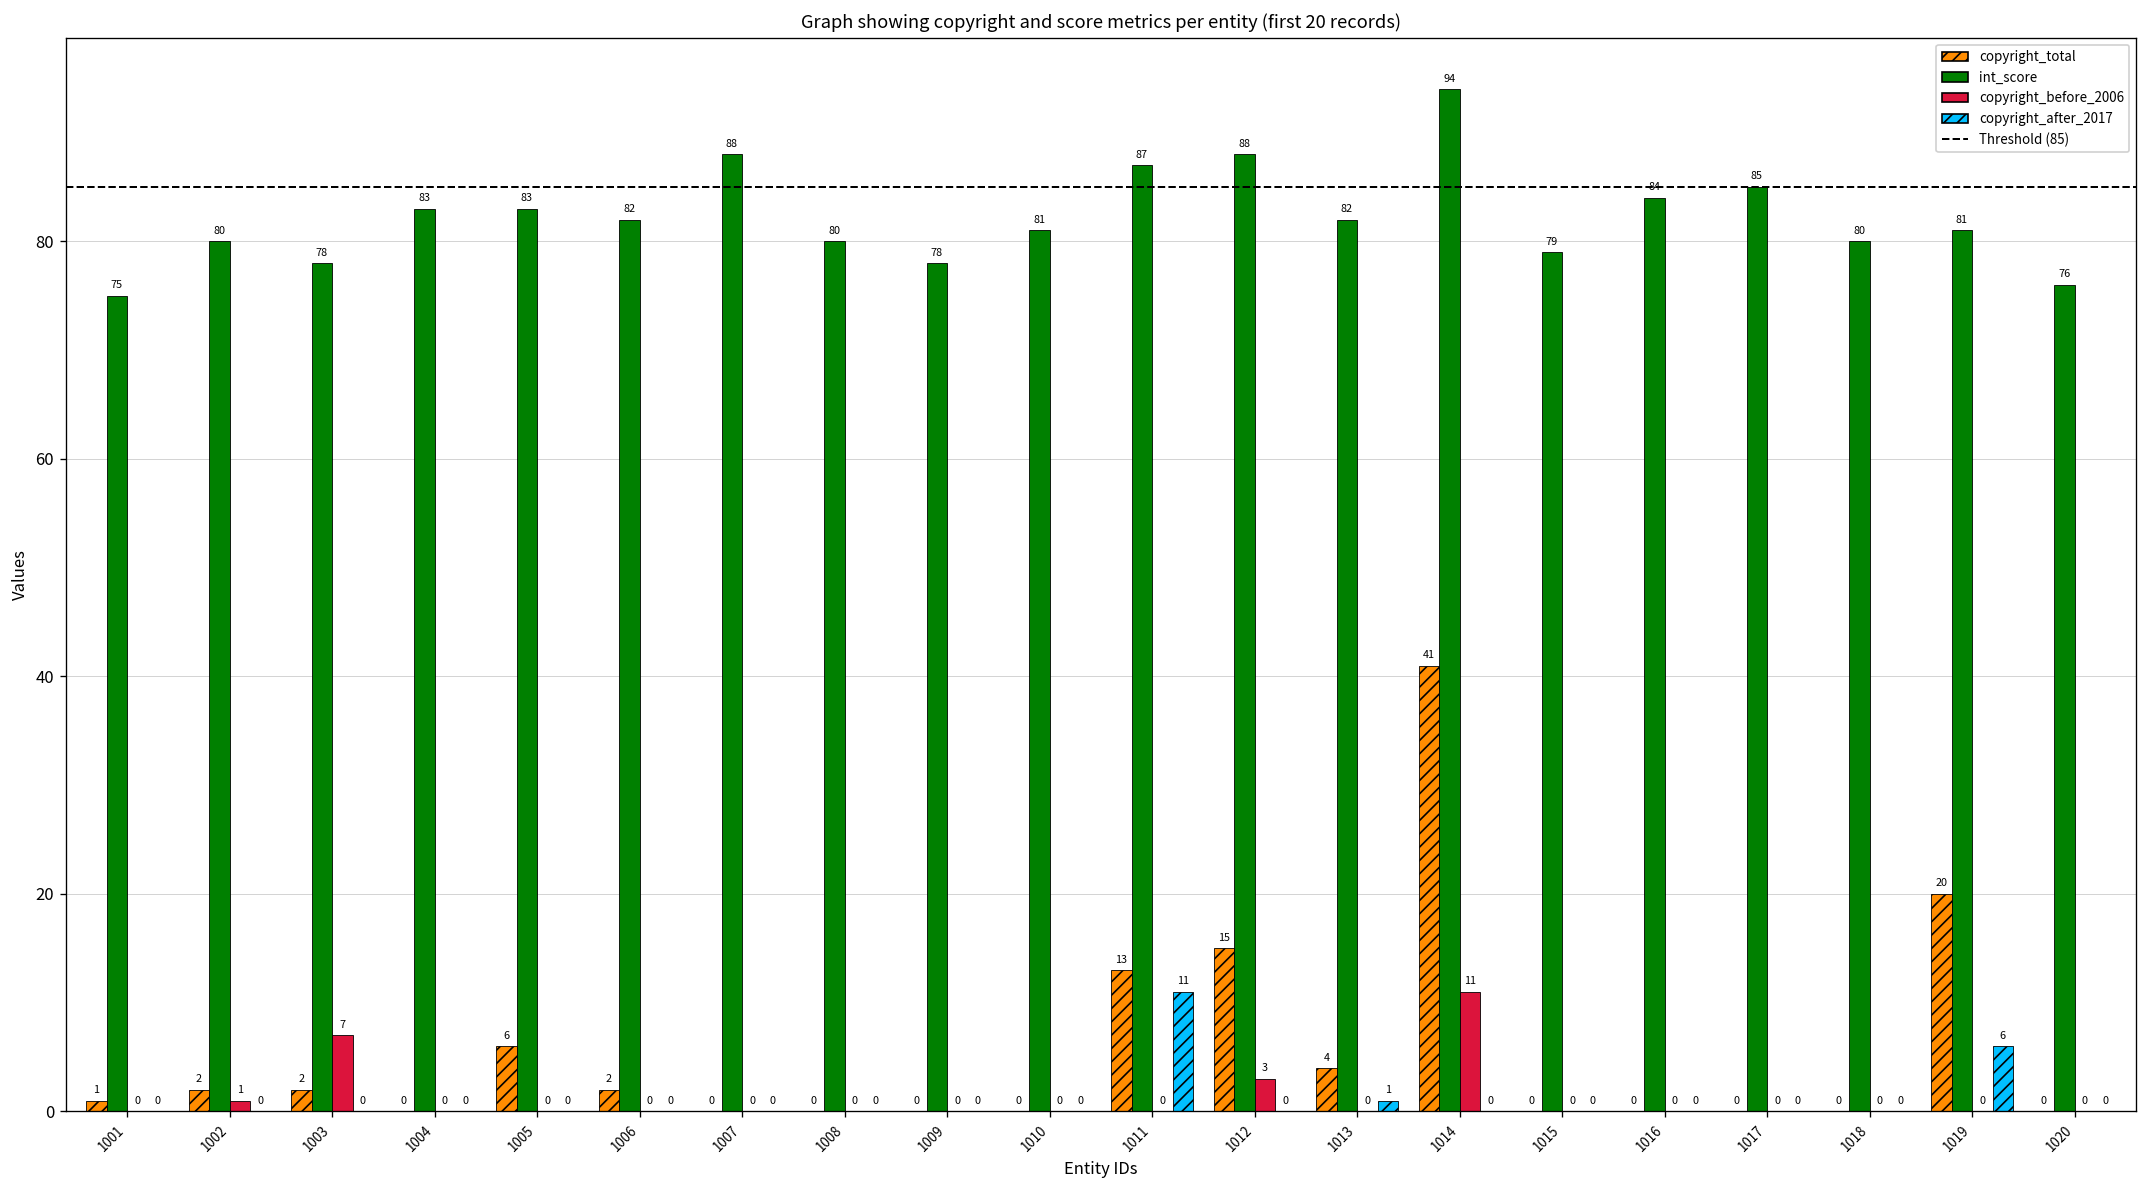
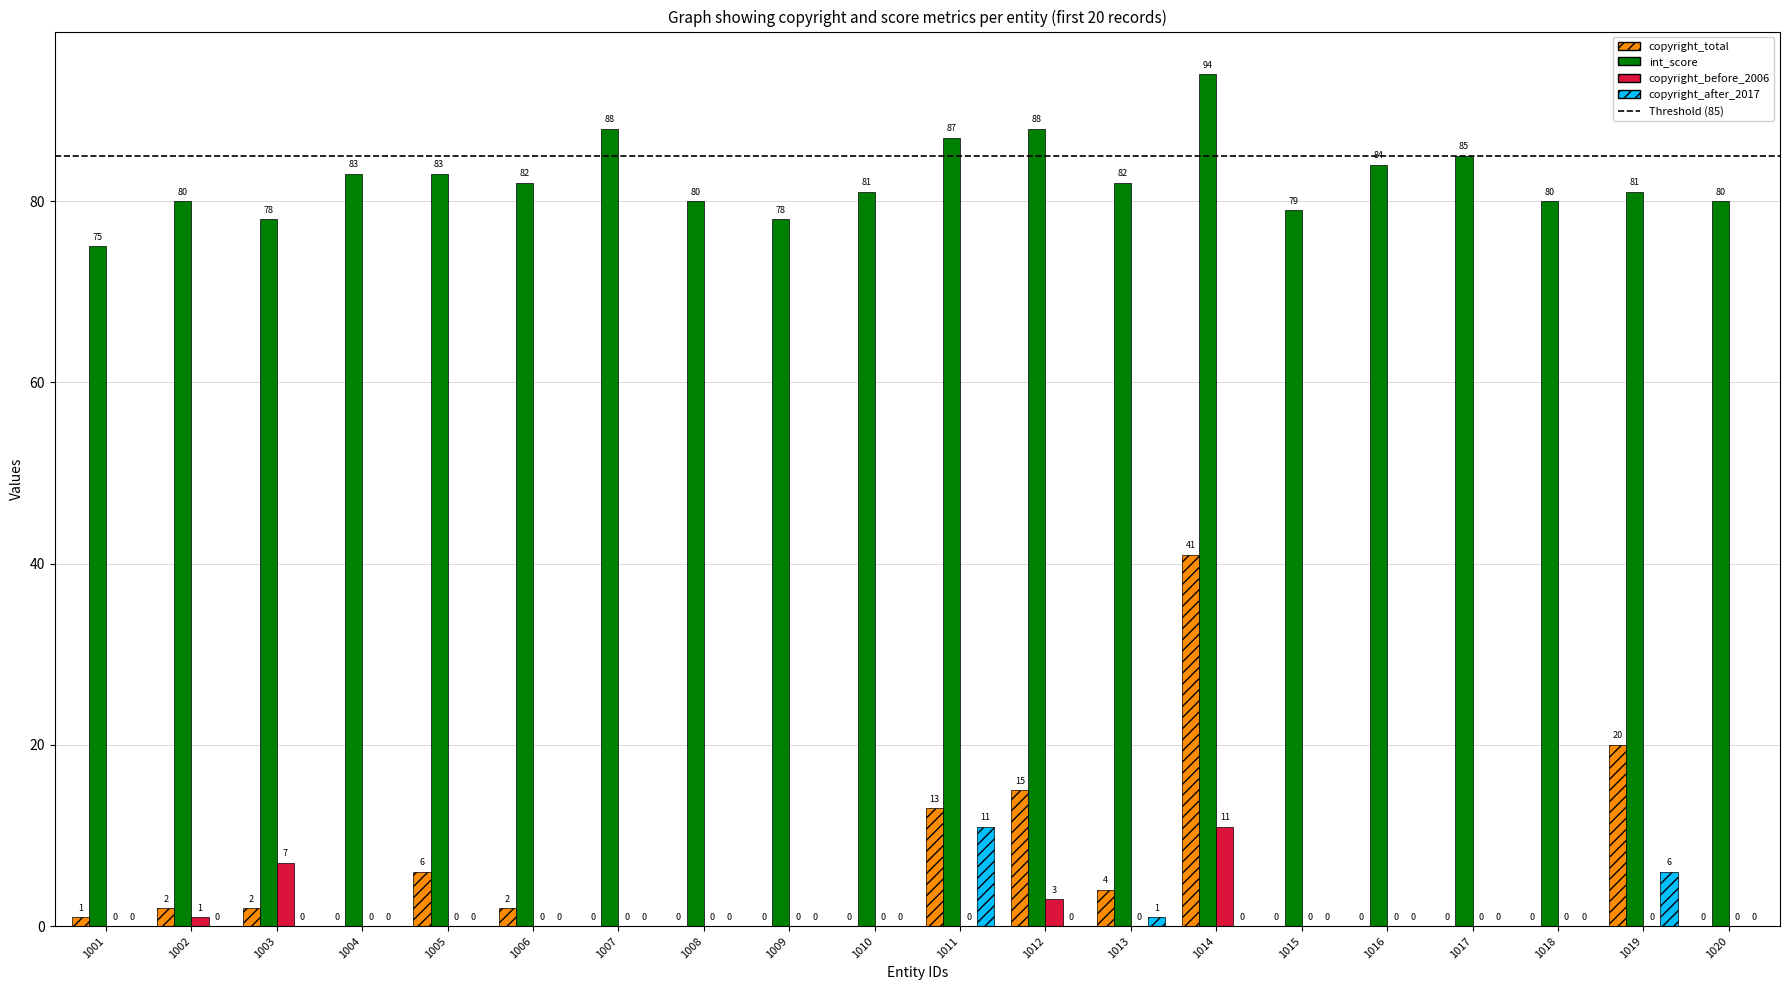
  {
    "copyright_total": {
      "1001": 1,
      "1002": 2,
      "1003": 2,
      "1004": 0,
      "1005": 6,
      "1006": 2,
      "1007": 0,
      "1008": 0,
      "1009": 0,
      "1010": 0,
      "1011": 13,
      "1012": 15,
      "1013": 4,
      "1014": 41,
      "1015": 0,
      "1016": 0,
      "1017": 0,
      "1018": 0,
      "1019": 20,
      "1020": 0
    },
    "int_score": {
      "1001": 75,
      "1002": 80,
      "1003": 78,
      "1004": 83,
      "1005": 83,
      "1006": 82,
      "1007": 88,
      "1008": 80,
      "1009": 78,
      "1010": 81,
      "1011": 87,
      "1012": 88,
      "1013": 82,
      "1014": 94,
      "1015": 79,
      "1016": 84,
      "1017": 85,
      "1018": 80,
      "1019": 81,
-     "1020": 76
+     "1020": 80
    },
    "copyright_before_2006": {
      "1001": 0,
      "1002": 1,
      "1003": 7,
      "1004": 0,
      "1005": 0,
      "1006": 0,
      "1007": 0,
      "1008": 0,
      "1009": 0,
      "1010": 0,
      "1011": 0,
      "1012": 3,
      "1013": 0,
      "1014": 11,
      "1015": 0,
      "1016": 0,
      "1017": 0,
      "1018": 0,
      "1019": 0,
      "1020": 0
    },
    "copyright_after_2017": {
      "1001": 0,
      "1002": 0,
      "1003": 0,
      "1004": 0,
      "1005": 0,
      "1006": 0,
      "1007": 0,
      "1008": 0,
      "1009": 0,
      "1010": 0,
      "1011": 11,
      "1012": 0,
      "1013": 1,
      "1014": 0,
      "1015": 0,
      "1016": 0,
      "1017": 0,
      "1018": 0,
      "1019": 6,
      "1020": 0
    }
  }
